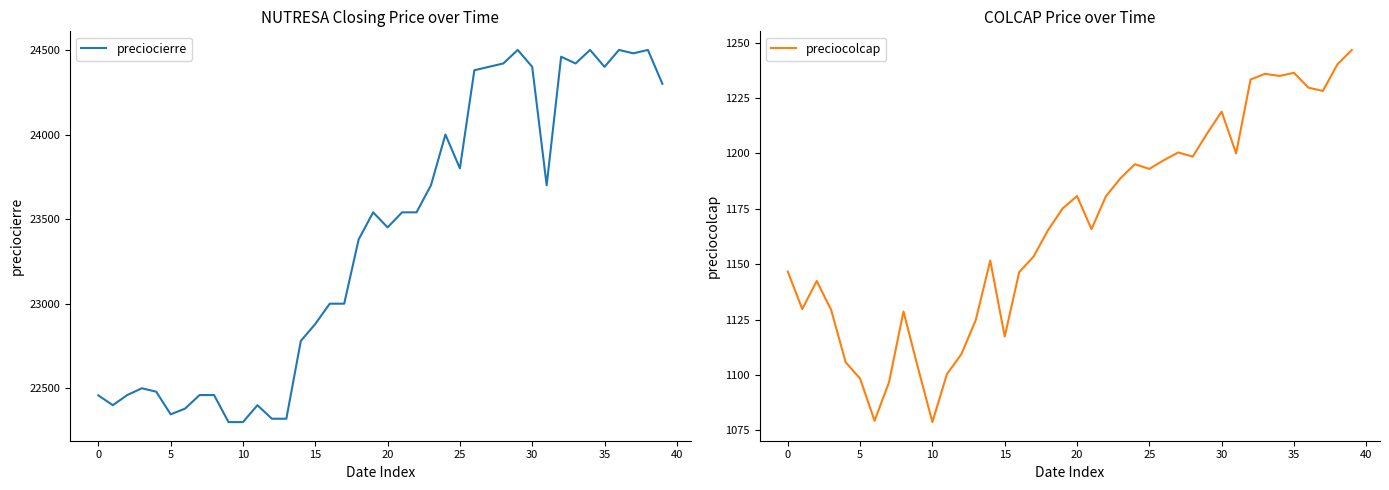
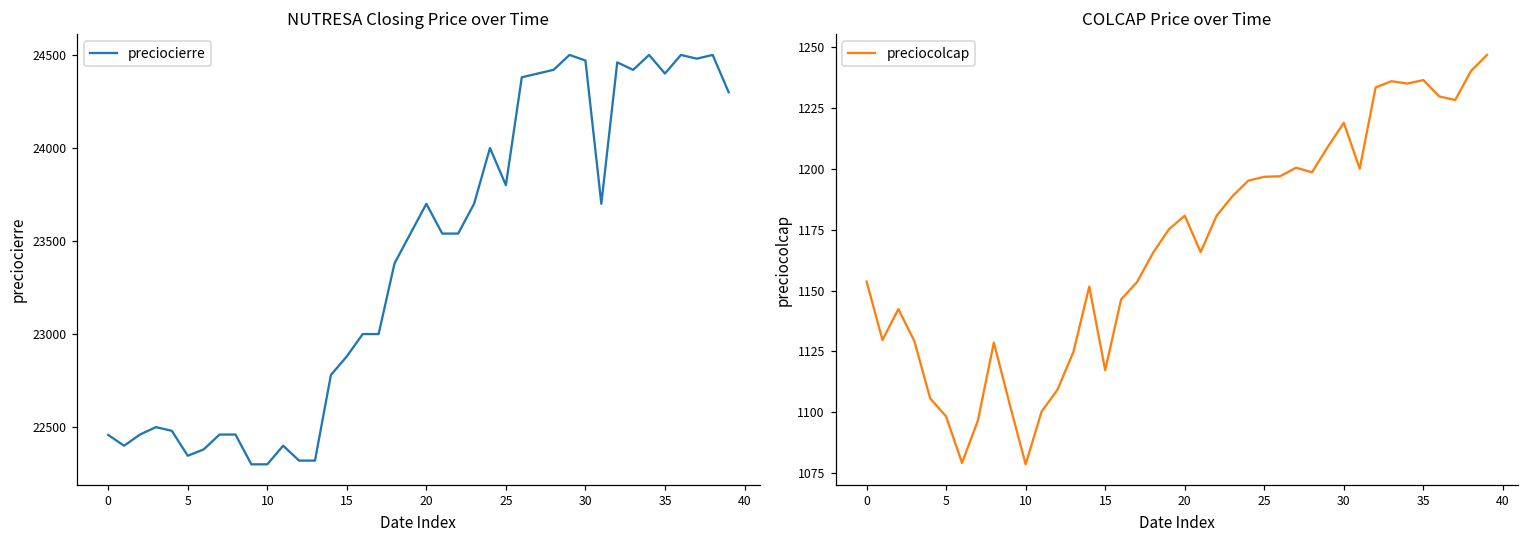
  {
    "NUTRESA Closing Price over Time": {
      "0": 22460,
      "5": 22350,
      "10": 22300,
      "15": 22880,
-     "20": 23450,
+     "20": 23700,
      "25": 23800,
-     "30": 24400,
+     "30": 24470,
      "35": 24400
    },
    "COLCAP Price over Time": {
-     "0": 1147,
+     "0": 1154,
      "5": 1098,
      "10": 1079,
      "15": 1117,
      "20": 1181,
-     "25": 1193,
+     "25": 1197,
      "30": 1219,
      "35": 1236
    }
  }
